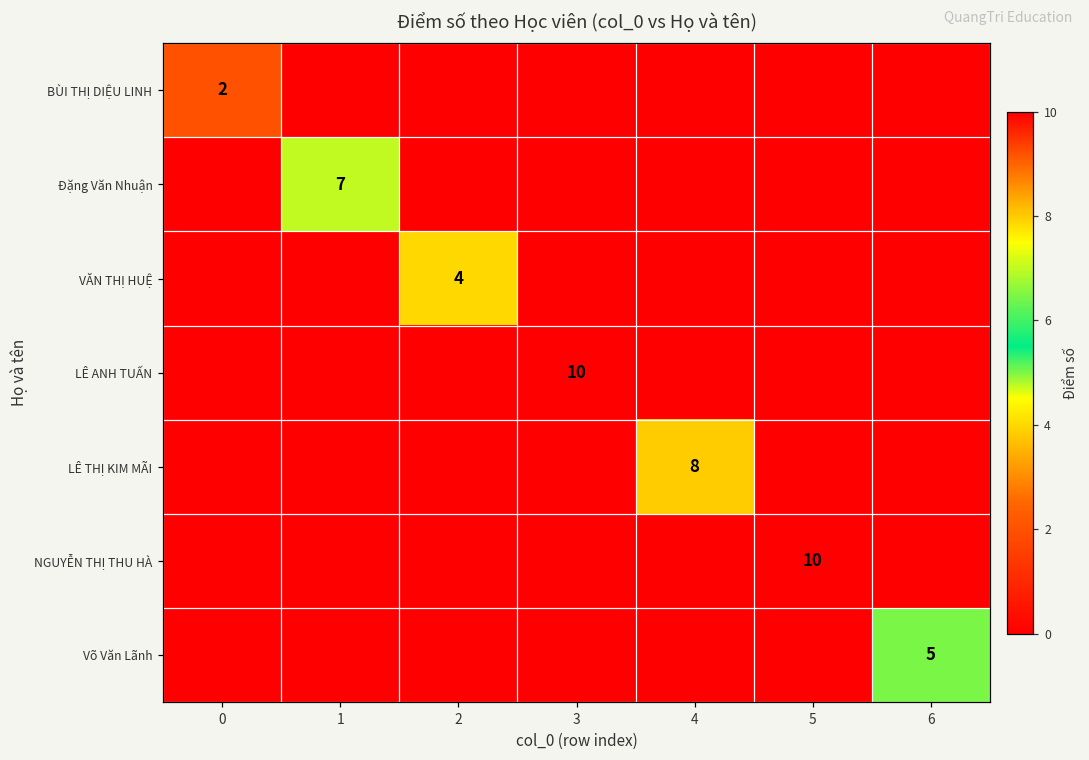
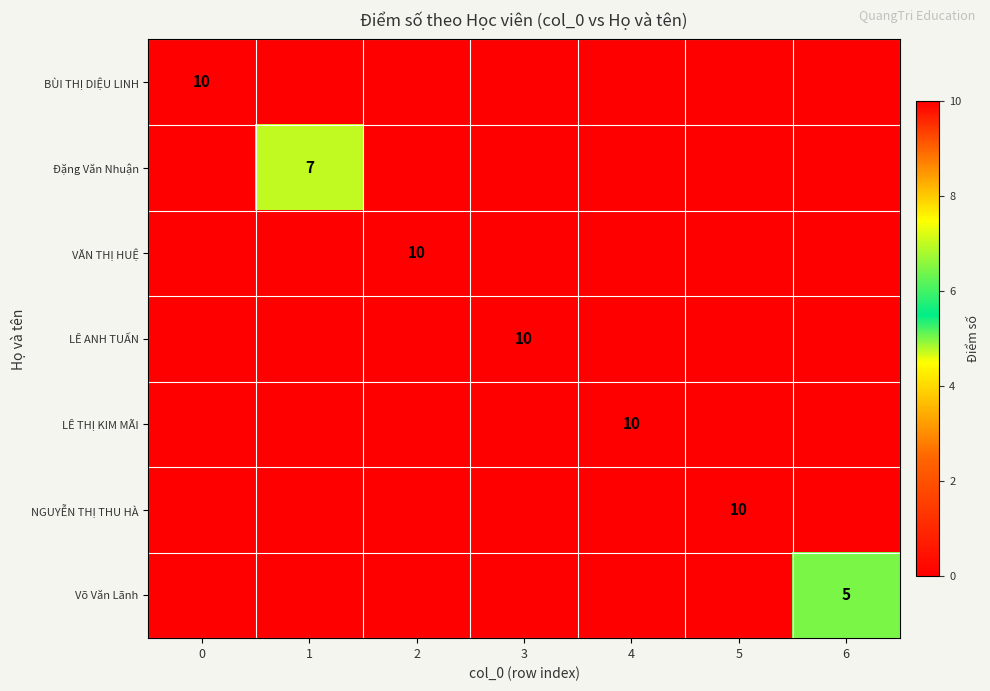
  {
    "BÙI THỊ DIỆU LINH": {
-     "0": 2
+     "0": 10
    },
    "Đặng Văn Nhuận": {
      "1": 7
    },
    "VĂN THỊ HUỆ": {
-     "2": 4
+     "2": 10
    },
    "LÊ ANH TUẤN": {
      "3": 10
    },
    "LÊ THỊ KIM MÃI": {
-     "4": 8
+     "4": 10
    },
    "NGUYỄN THỊ THU HÀ": {
      "5": 10
    },
    "Võ Văn Lãnh": {
      "6": 5
    }
  }
